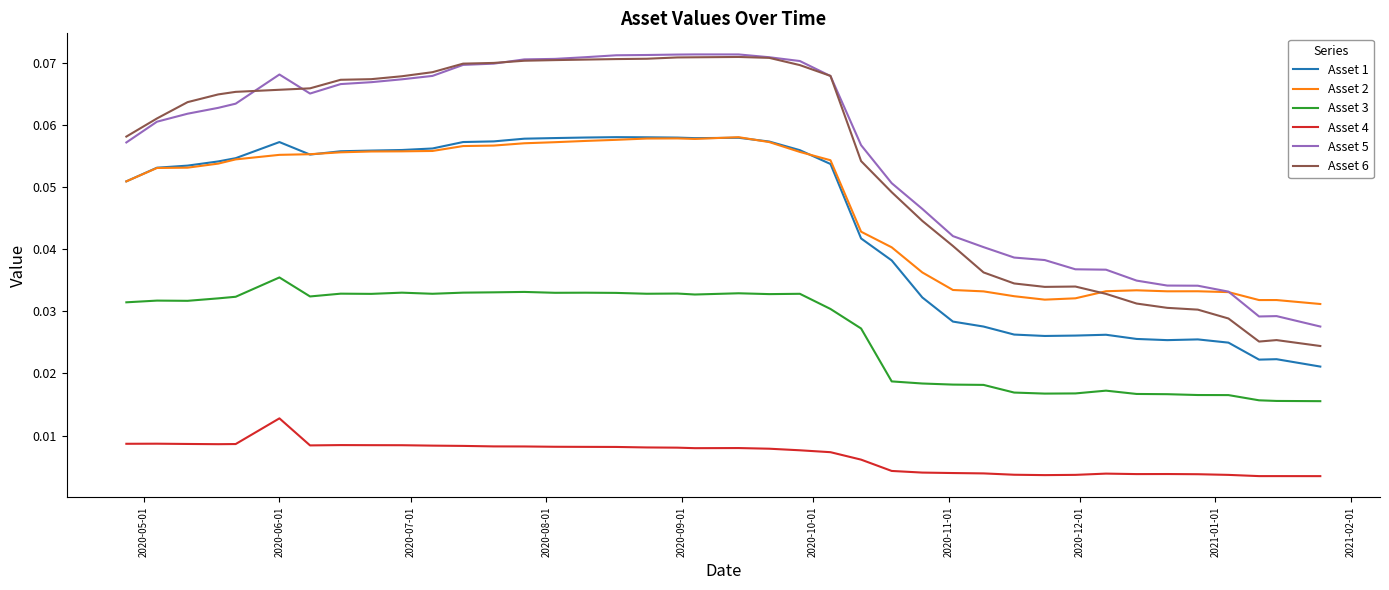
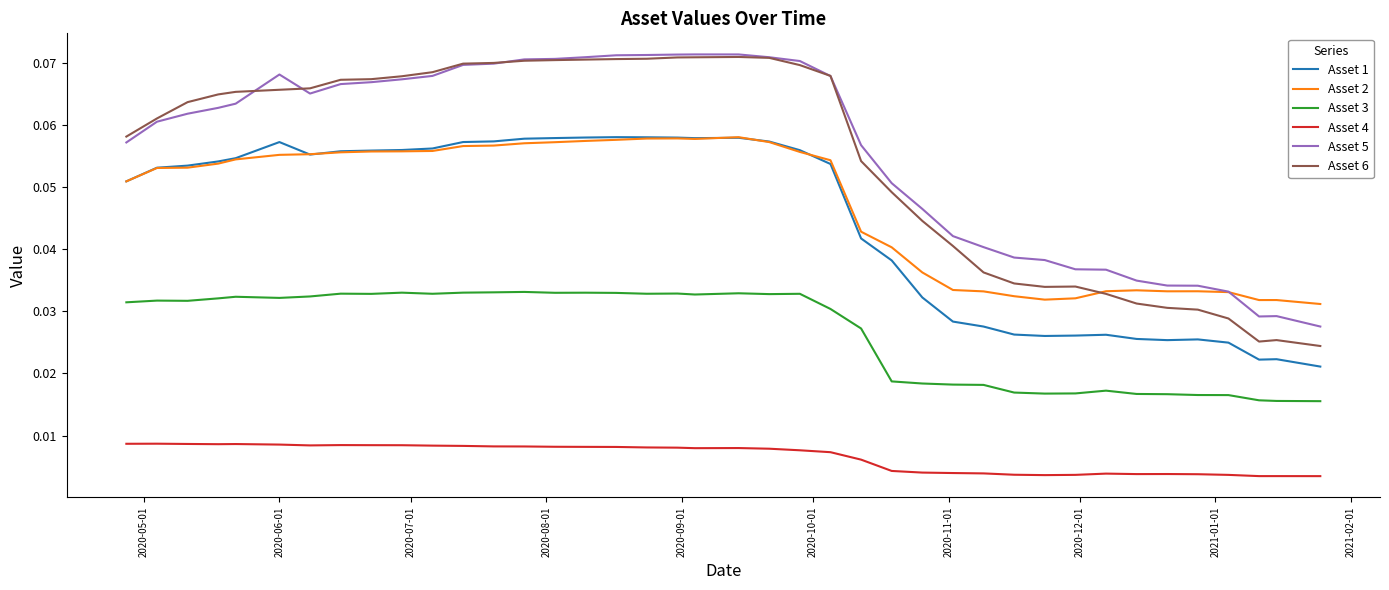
  {
    "Asset 1": {
      "2020-06-01": 0.057
    },
    "Asset 2": {
      "2020-06-01": 0.055
    },
    "Asset 3": {
-     "2020-06-01": 0.035
+     "2020-06-01": 0.032
    },
    "Asset 4": {
-     "2020-06-01": 0.013
+     "2020-06-01": 0.009
    },
    "Asset 5": {
      "2020-06-01": 0.068
    },
    "Asset 6": {
      "2020-06-01": 0.066
    }
  }
